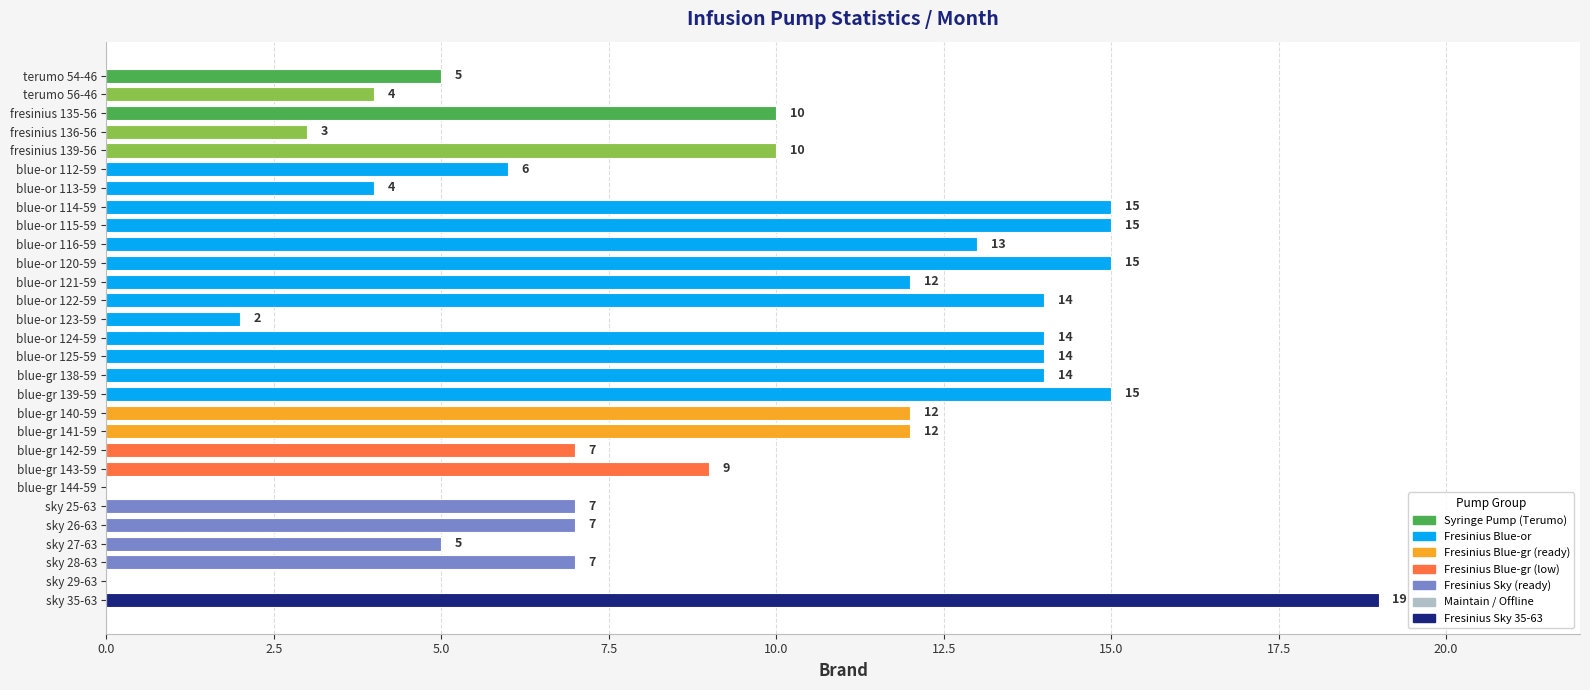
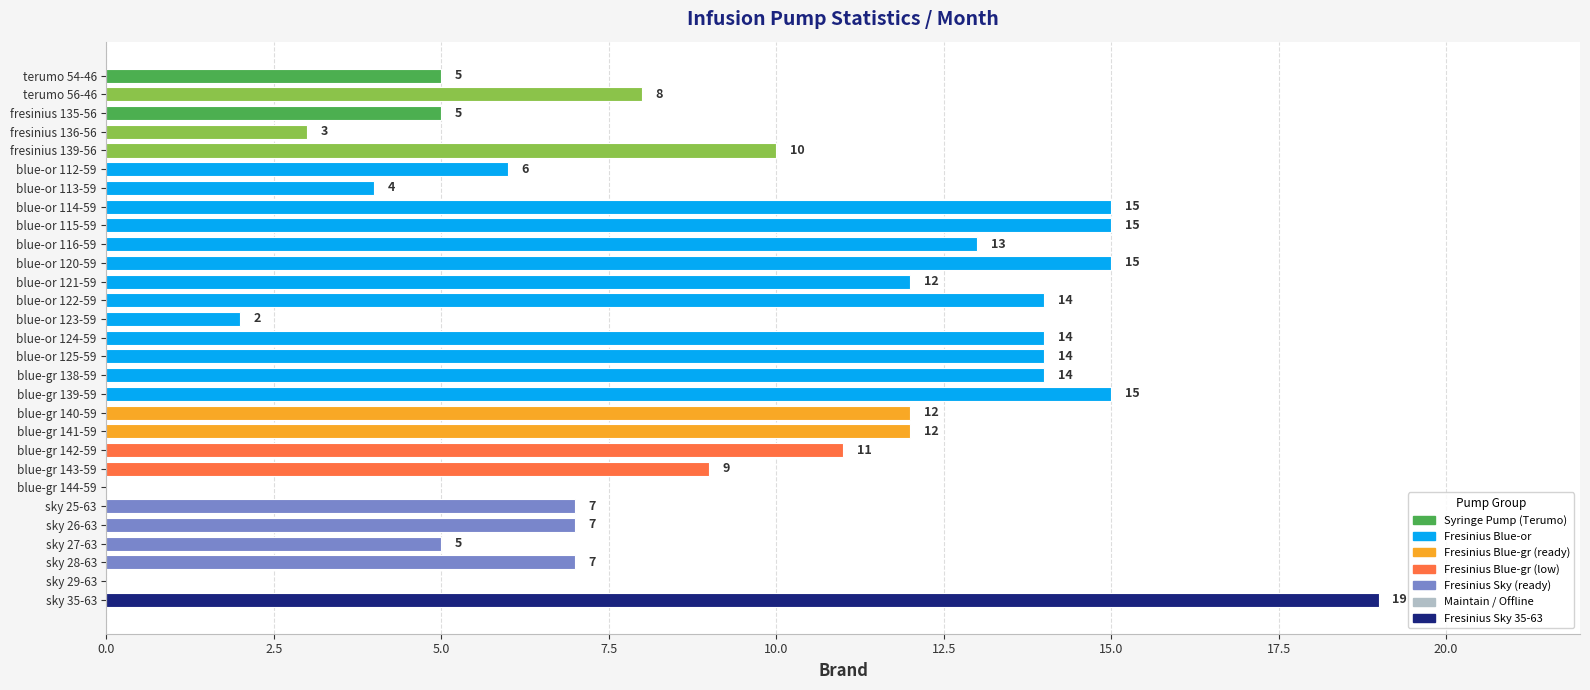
  {
    "terumo 54-46": 5,
-   "terumo 56-46": 4,
-   "fresinius 135-56": 10,
+   "terumo 56-46": 8,
+   "fresinius 135-56": 5,
    "fresinius 136-56": 3,
    "fresinius 139-56": 10,
    "blue-or 112-59": 6,
    "blue-or 113-59": 4,
    "blue-or 114-59": 15,
    "blue-or 115-59": 15,
    "blue-or 116-59": 13,
    "blue-or 120-59": 15,
    "blue-or 121-59": 12,
    "blue-or 122-59": 14,
    "blue-or 123-59": 2,
    "blue-or 124-59": 14,
    "blue-or 125-59": 14,
    "blue-gr 138-59": 14,
    "blue-gr 139-59": 15,
    "blue-gr 140-59": 12,
    "blue-gr 141-59": 12,
-   "blue-gr 142-59": 7,
+   "blue-gr 142-59": 11,
    "blue-gr 143-59": 9,
    "sky 25-63": 7,
    "sky 26-63": 7,
    "sky 27-63": 5,
    "sky 28-63": 7,
    "sky 35-63": 19
  }
